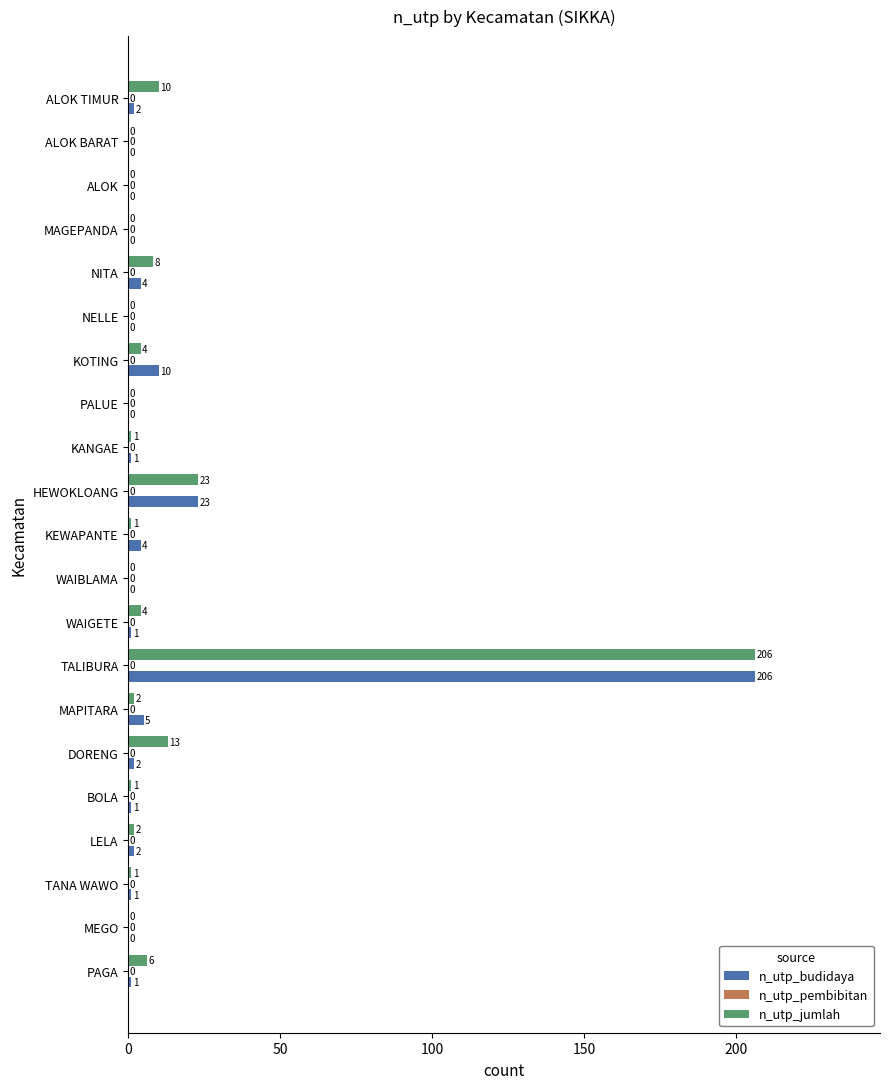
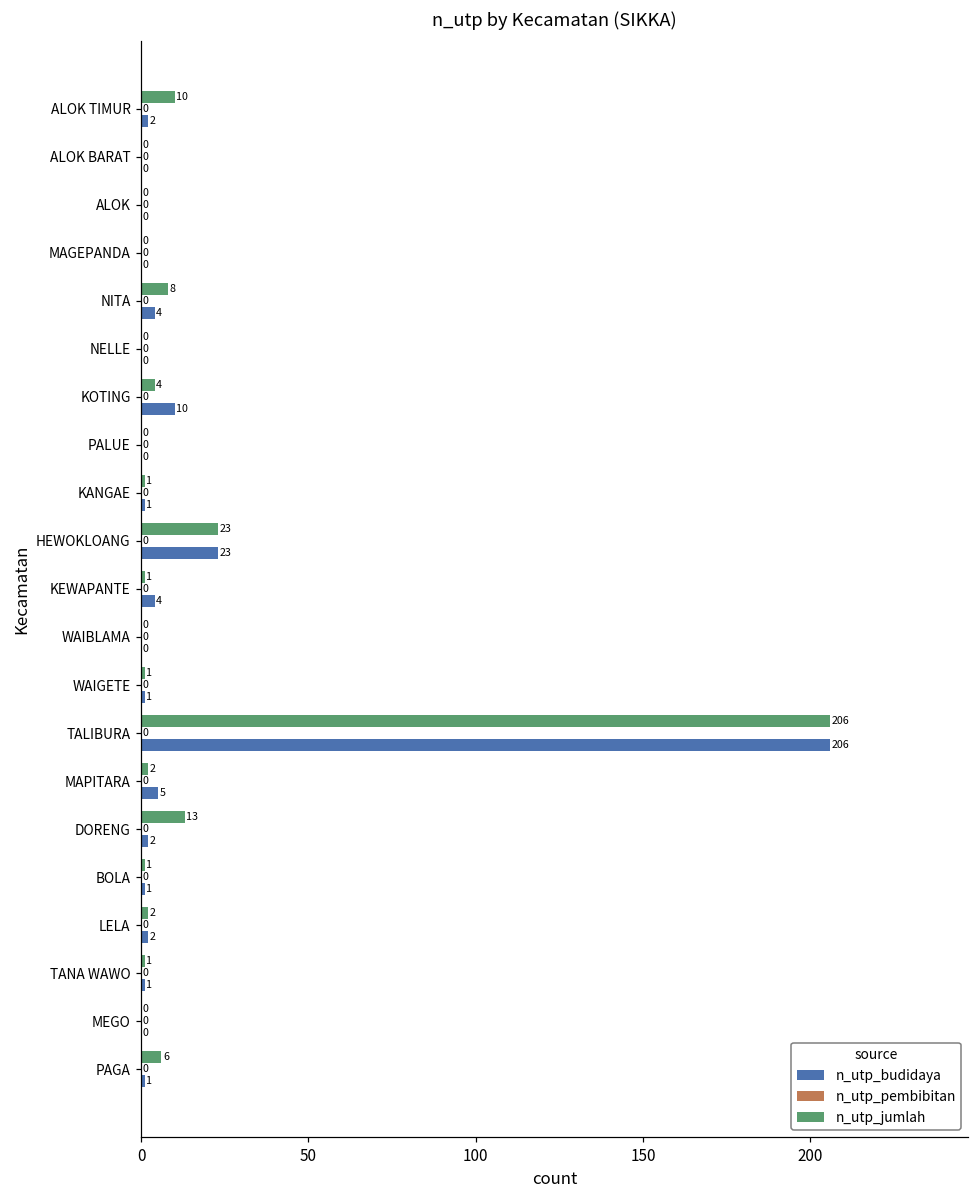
  {
    "n_utp_budidaya": {
      "ALOK TIMUR": 2,
      "ALOK BARAT": 0,
      "ALOK": 0,
      "MAGEPANDA": 0,
      "NITA": 4,
      "NELLE": 0,
      "KOTING": 10,
      "PALUE": 0,
      "KANGAE": 1,
      "HEWOKLOANG": 23,
      "KEWAPANTE": 4,
      "WAIBLAMA": 0,
      "WAIGETE": 1,
      "TALIBURA": 206,
      "MAPITARA": 5,
      "DORENG": 2,
      "BOLA": 1,
      "LELA": 2,
      "TANA WAWO": 1,
      "MEGO": 0,
      "PAGA": 1
    },
    "n_utp_pembibitan": {
      "ALOK TIMUR": 0,
      "ALOK BARAT": 0,
      "ALOK": 0,
      "MAGEPANDA": 0,
      "NITA": 0,
      "NELLE": 0,
      "KOTING": 0,
      "PALUE": 0,
      "KANGAE": 0,
      "HEWOKLOANG": 0,
      "KEWAPANTE": 0,
      "WAIBLAMA": 0,
      "WAIGETE": 0,
      "TALIBURA": 0,
      "MAPITARA": 0,
      "DORENG": 0,
      "BOLA": 0,
      "LELA": 0,
      "TANA WAWO": 0,
      "MEGO": 0,
      "PAGA": 0
    },
    "n_utp_jumlah": {
      "ALOK TIMUR": 10,
      "ALOK BARAT": 0,
      "ALOK": 0,
      "MAGEPANDA": 0,
      "NITA": 8,
      "NELLE": 0,
      "KOTING": 4,
      "PALUE": 0,
      "KANGAE": 1,
      "HEWOKLOANG": 23,
      "KEWAPANTE": 1,
      "WAIBLAMA": 0,
-     "WAIGETE": 4,
+     "WAIGETE": 1,
      "TALIBURA": 206,
      "MAPITARA": 2,
      "DORENG": 13,
      "BOLA": 1,
      "LELA": 2,
      "TANA WAWO": 1,
      "MEGO": 0,
      "PAGA": 6
    }
  }
